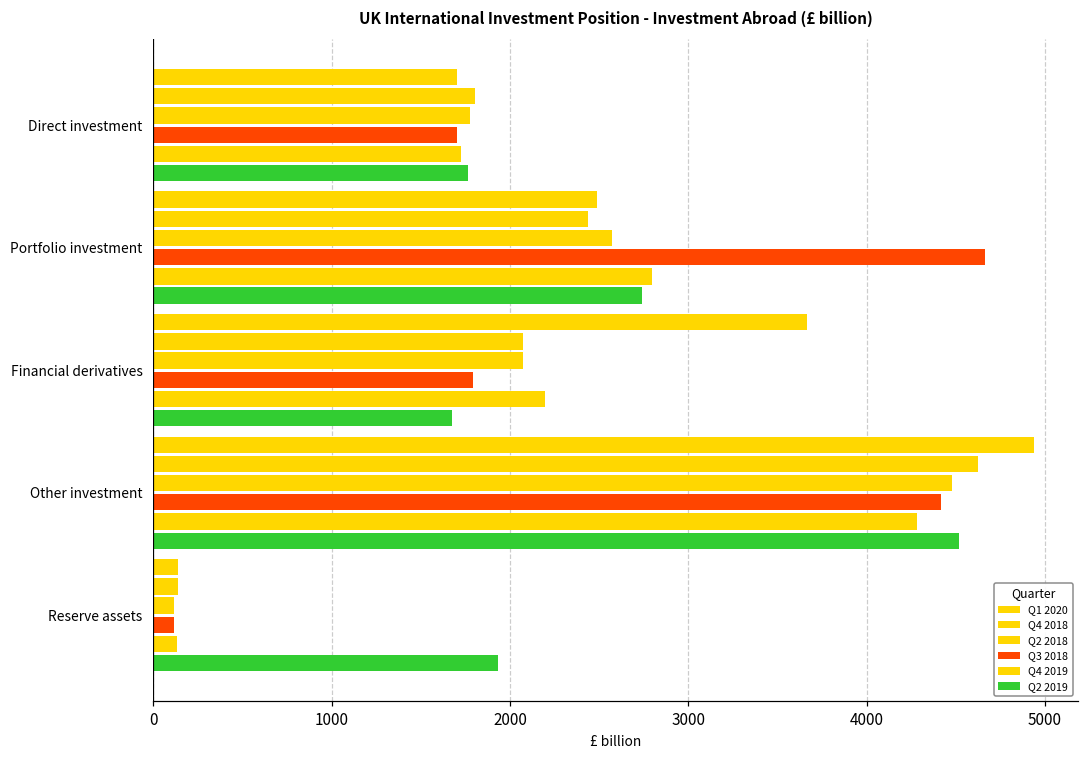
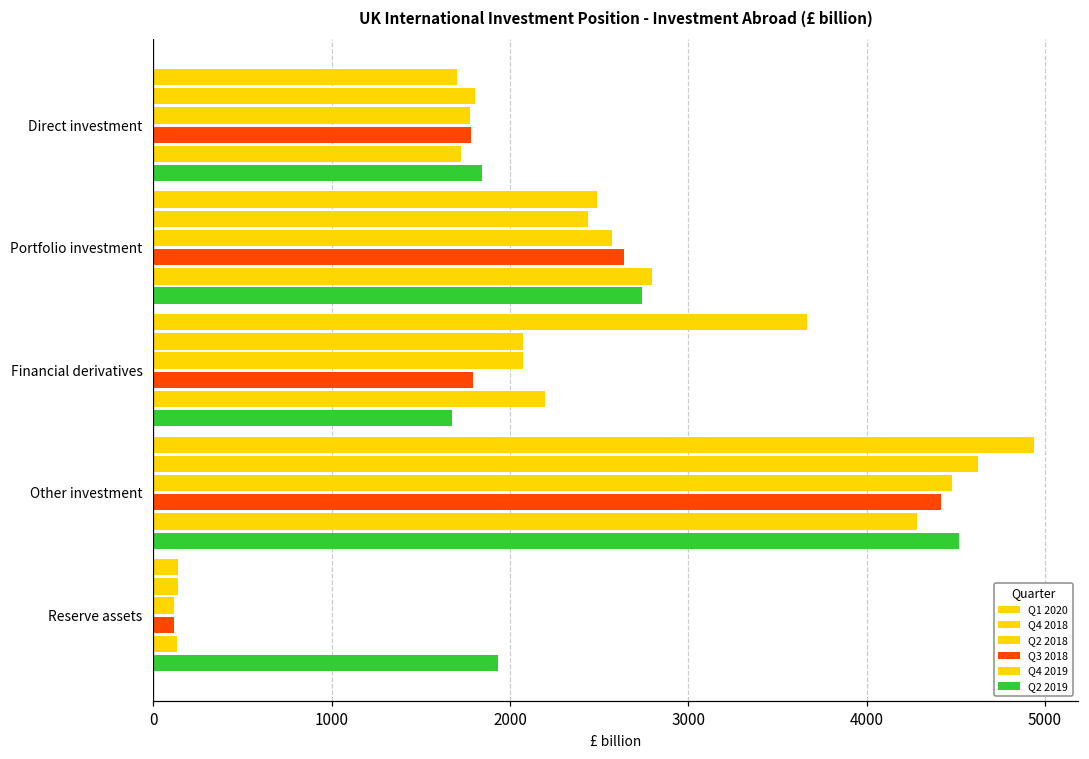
  {
    "Q3 2018": {
-     "Direct investment": 1700,
-     "Portfolio investment": 4660,
+     "Direct investment": 1780,
+     "Portfolio investment": 2640,
      "Financial derivatives": 1790,
      "Other investment": 4420,
      "Reserve assets": 120
    },
    "Q2 2019": {
-     "Direct investment": 1760,
+     "Direct investment": 1840,
      "Portfolio investment": 2740,
      "Financial derivatives": 1670,
      "Other investment": 4520,
      "Reserve assets": 1930
    }
  }
